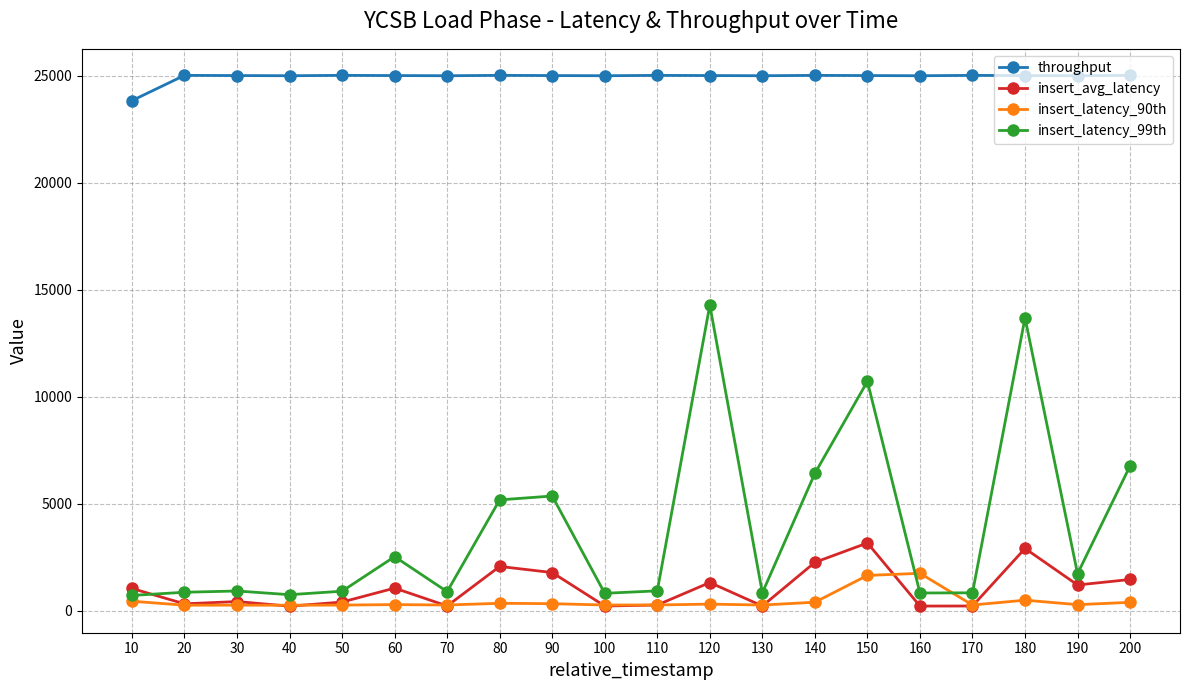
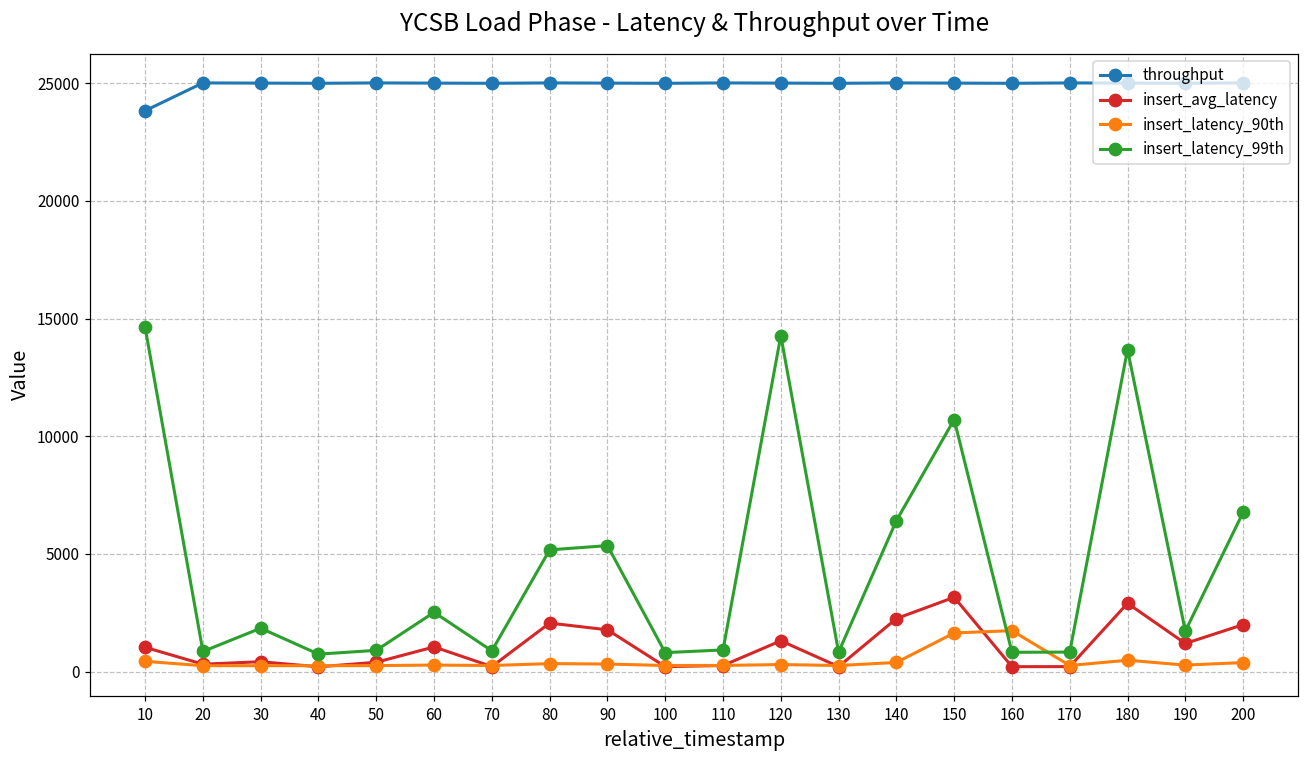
  {
    "throughput": {
      "10": 23800,
      "20": 25000,
      "30": 25000,
      "40": 25000,
      "50": 25000,
      "60": 25000,
      "70": 25000,
      "80": 25000,
      "90": 25000,
      "100": 25000,
      "110": 25000,
      "120": 25000,
      "130": 25000,
      "140": 25000,
      "150": 25000,
      "160": 25000,
      "170": 25000
    },
    "insert_avg_latency": {
      "10": 1000,
      "30": 400,
      "50": 400,
      "60": 1100,
      "80": 2100,
      "90": 1800,
      "120": 1300,
      "140": 2300,
      "150": 3200,
      "160": 200,
      "180": 2900,
      "190": 1200,
-     "200": 1500
+     "200": 2000
    },
    "insert_latency_90th": {
      "10": 400,
      "30": 300,
      "50": 300,
      "60": 300,
      "80": 300,
      "90": 300,
      "120": 300,
      "140": 400,
      "150": 1600,
      "160": 1700,
      "180": 500,
      "190": 300,
      "200": 400
    },
    "insert_latency_99th": {
-     "10": 700,
+     "10": 14600,
      "20": 900,
-     "30": 900,
+     "30": 1800,
      "40": 700,
      "50": 900,
      "60": 2500,
      "70": 900,
      "80": 5200,
      "90": 5400,
      "100": 800,
      "110": 900,
      "120": 14300,
      "130": 800,
      "140": 6400,
      "150": 10700,
      "160": 800,
      "170": 800,
      "180": 13700,
      "190": 1700,
      "200": 6800
    }
  }
